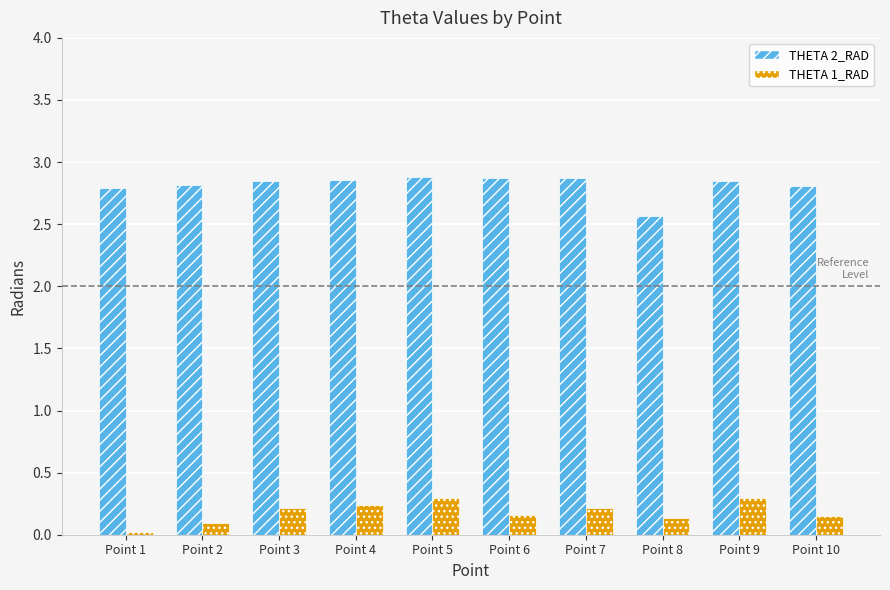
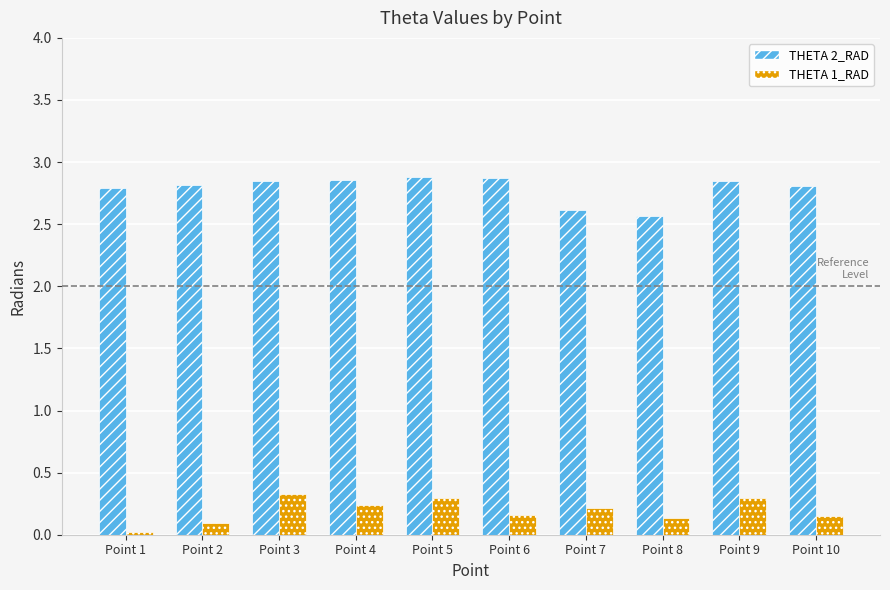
  {
    "THETA 2_RAD": {
      "Point 1": 2.79,
      "Point 2": 2.81,
      "Point 3": 2.85,
      "Point 4": 2.86,
      "Point 5": 2.88,
      "Point 6": 2.87,
-     "Point 7": 2.87,
+     "Point 7": 2.61,
      "Point 8": 2.57,
      "Point 9": 2.85,
      "Point 10": 2.81
    },
    "THETA 1_RAD": {
      "Point 2": 0.09,
-     "Point 3": 0.22,
+     "Point 3": 0.32,
      "Point 4": 0.24,
      "Point 5": 0.29,
      "Point 6": 0.16,
      "Point 7": 0.22,
      "Point 8": 0.13,
      "Point 9": 0.30,
      "Point 10": 0.15
    }
  }
